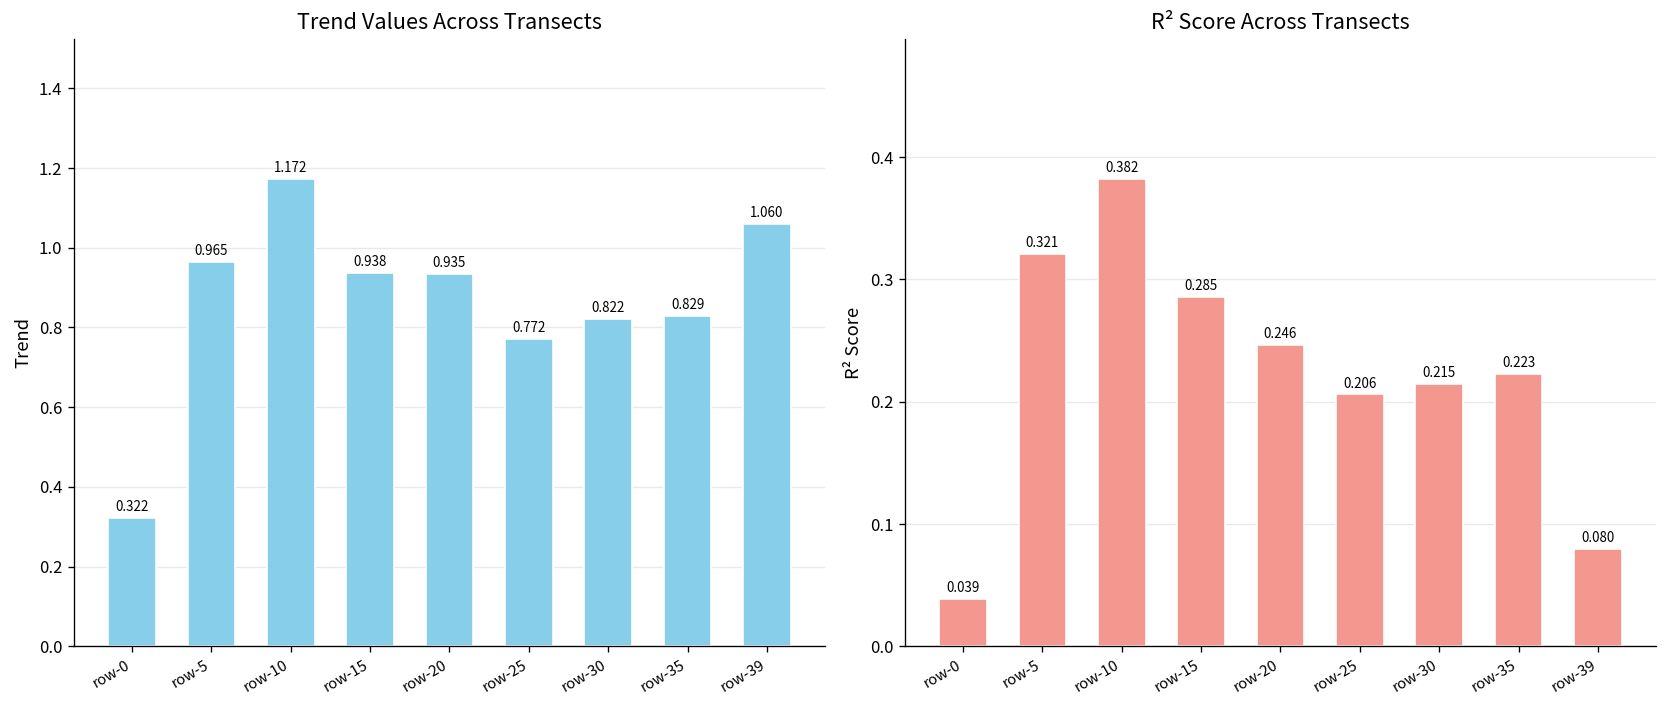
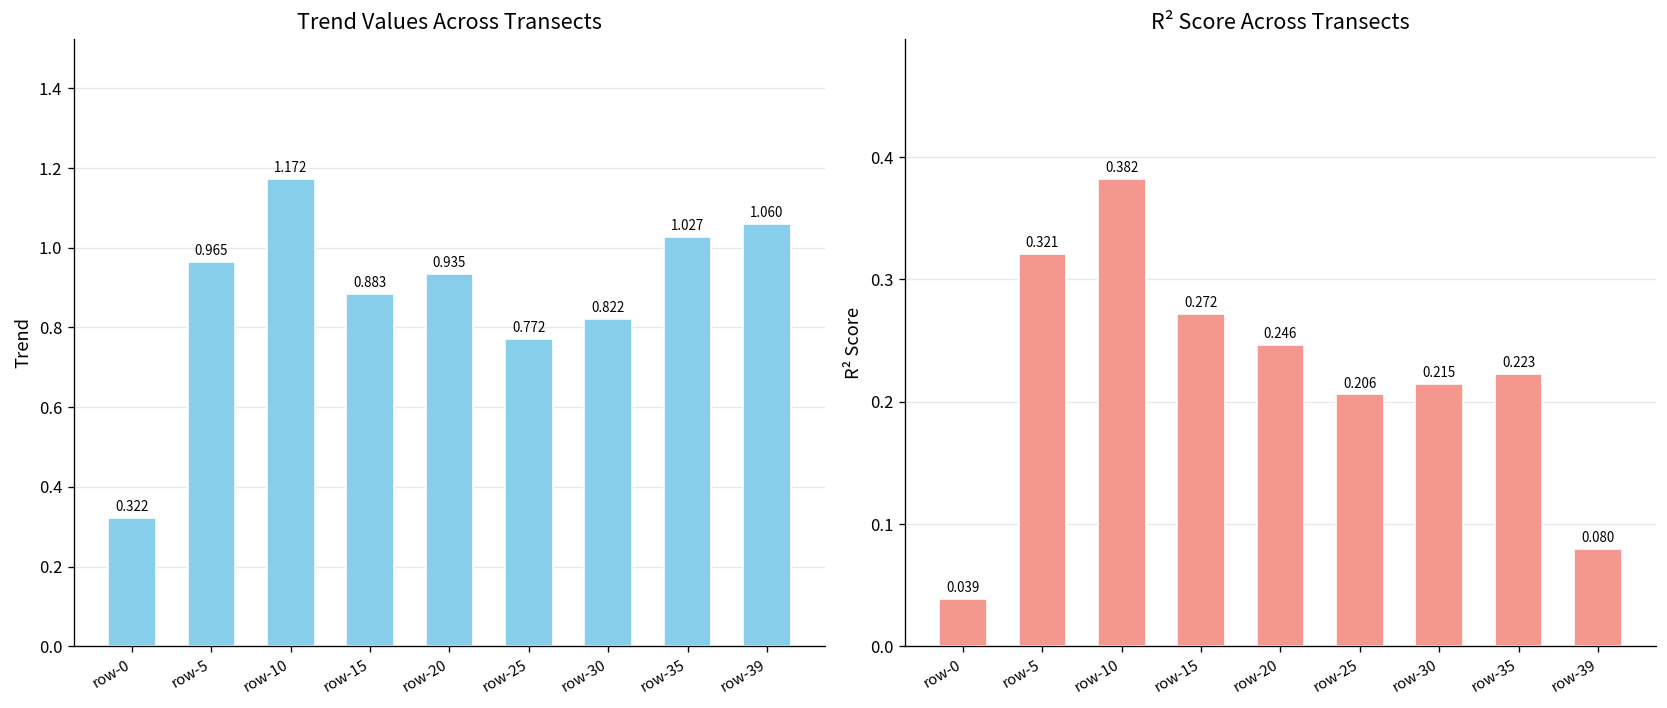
  {
    "Trend Values Across Transects": {
      "row-0": 0.322,
      "row-5": 0.965,
      "row-10": 1.172,
-     "row-15": 0.938,
+     "row-15": 0.883,
      "row-20": 0.935,
      "row-25": 0.772,
      "row-30": 0.822,
-     "row-35": 0.829,
+     "row-35": 1.027,
      "row-39": 1.060
    },
    "R² Score Across Transects": {
      "row-0": 0.039,
      "row-5": 0.321,
      "row-10": 0.382,
-     "row-15": 0.285,
+     "row-15": 0.272,
      "row-20": 0.246,
      "row-25": 0.206,
      "row-30": 0.215,
      "row-35": 0.223,
      "row-39": 0.080
    }
  }
